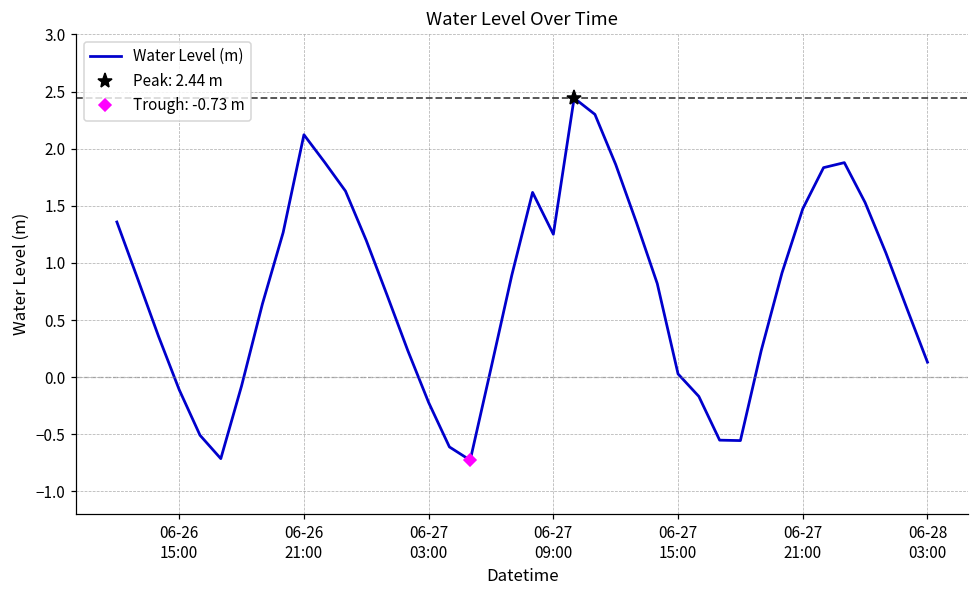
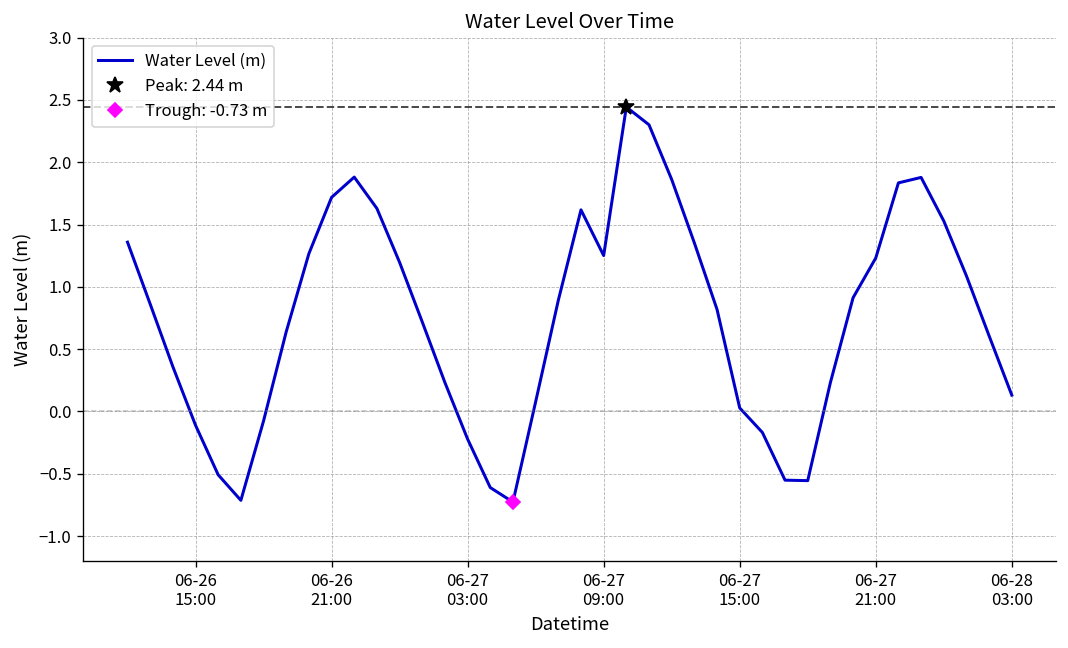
  {
    "Water Level (m)": {
      "06-26 15:00": -0.11,
-     "06-26 21:00": 2.12,
+     "06-26 21:00": 1.72,
      "06-27 03:00": -0.22,
      "06-27 09:00": 1.25,
      "06-27 15:00": 0.03,
-     "06-27 21:00": 1.47,
+     "06-27 21:00": 1.23,
      "06-28 03:00": 0.13
    }
  }
